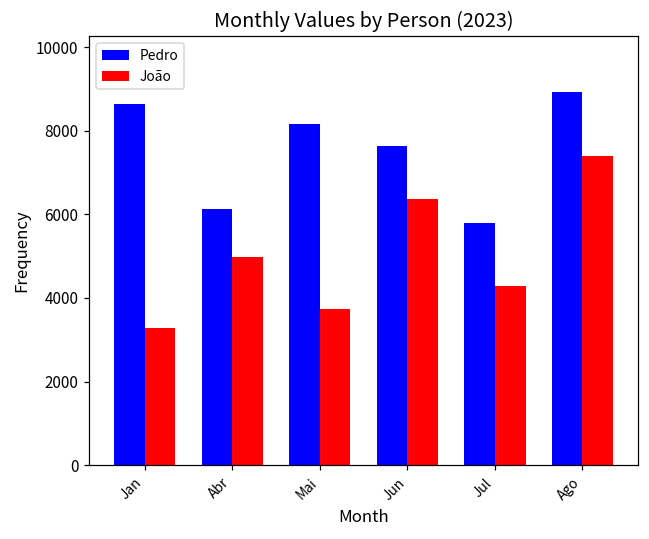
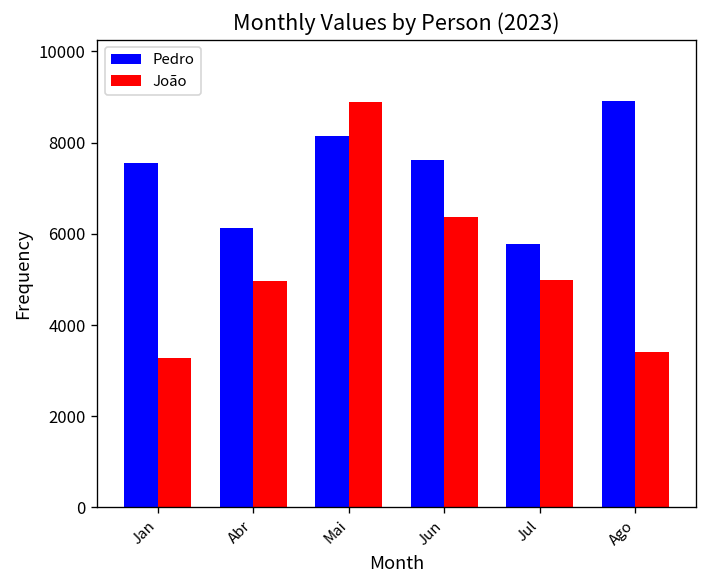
  {
    "Pedro": {
-     "Jan": 8600,
+     "Jan": 7500,
      "Abr": 6100,
      "Mai": 8200,
      "Jun": 7600,
      "Jul": 5800,
      "Ago": 8900
    },
    "João": {
      "Jan": 3300,
      "Abr": 5000,
-     "Mai": 3700,
+     "Mai": 8900,
      "Jun": 6400,
-     "Jul": 4300,
-     "Ago": 7400
+     "Jul": 5000,
+     "Ago": 3400
    }
  }
